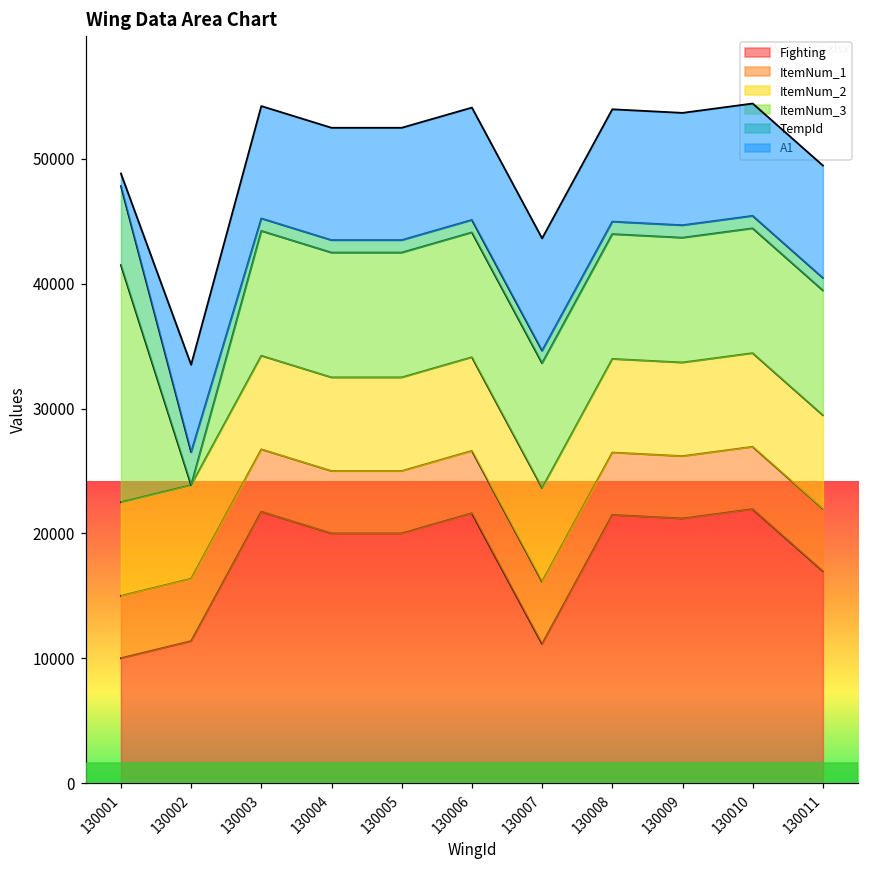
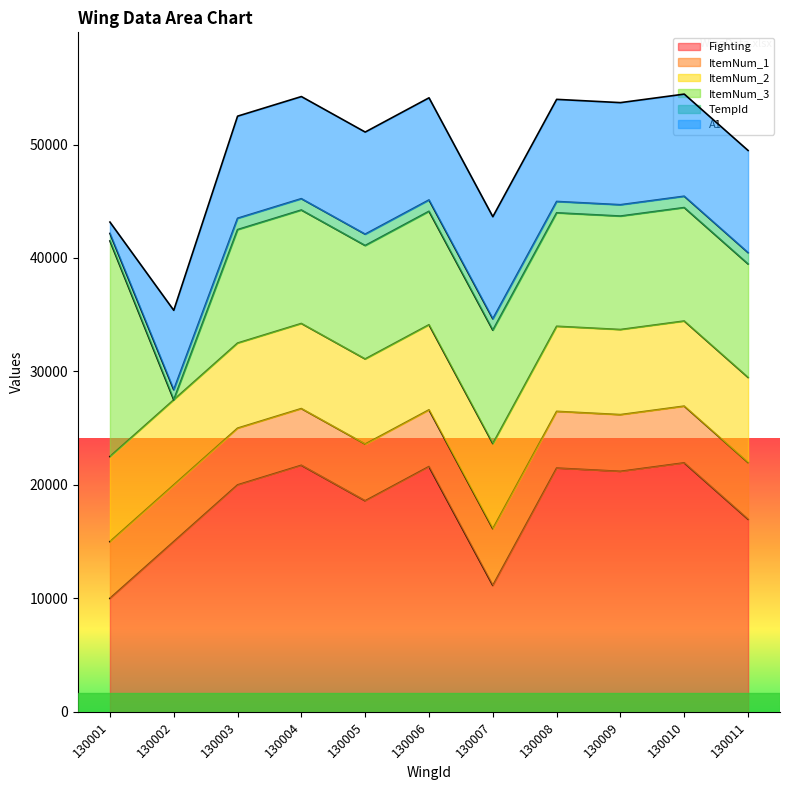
  {
    "Fighting": {
      "130001": 10000,
-     "130002": 11400,
-     "130003": 21700,
-     "130004": 20000,
-     "130005": 20000,
+     "130002": 15000,
+     "130003": 20000,
+     "130004": 21700,
+     "130005": 18600,
      "130006": 21600,
      "130007": 11100,
      "130008": 21500,
      "130009": 21200,
      "130010": 21900,
      "130011": 17000
    },
    "ItemNum_1": {
      "130001": 5000,
      "130002": 5000,
      "130003": 5000,
      "130004": 5000,
      "130005": 5000,
      "130006": 5000,
      "130007": 5000,
      "130008": 5000,
      "130009": 5000,
      "130010": 5000,
      "130011": 5000
    },
    "ItemNum_2": {
      "130001": 7500,
      "130003": 7500,
      "130004": 7500,
      "130005": 7500,
      "130006": 7500,
      "130007": 7500,
      "130008": 7500,
      "130009": 7500,
      "130010": 7500,
      "130011": 7500
    },
    "ItemNum_3": {
      "130001": 19000,
      "130003": 10000,
      "130004": 10000,
      "130005": 10000,
      "130006": 10000,
      "130007": 10000,
      "130008": 10000,
      "130009": 10000,
      "130010": 10000,
      "130011": 10000
    },
    "TempId": {
-     "130001": 6300,
-     "130002": 2600,
+     "130001": 700,
+     "130002": 900,
      "130003": 1000,
      "130004": 1000,
      "130005": 1000,
      "130006": 1000,
      "130007": 1000,
      "130008": 1000,
      "130009": 1000,
      "130010": 1000,
      "130011": 1000
    },
    "A1": {
      "130001": 1000,
      "130002": 7000,
      "130003": 9000,
      "130004": 9000,
      "130005": 9000,
      "130006": 9000,
      "130007": 9000,
      "130008": 9000,
      "130009": 9000,
      "130011": 9000
    }
  }
